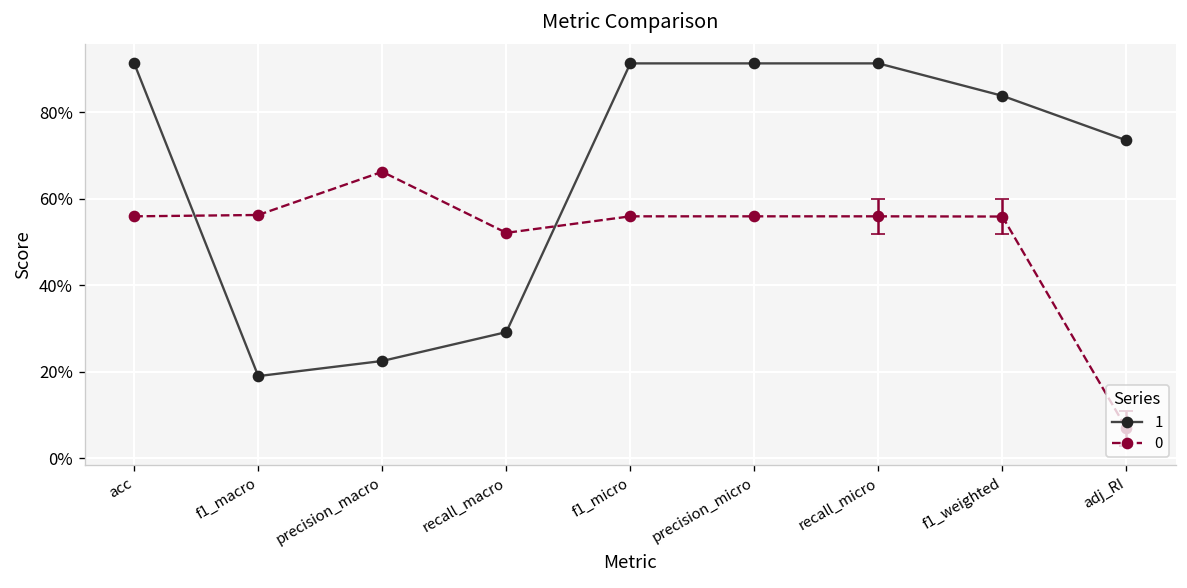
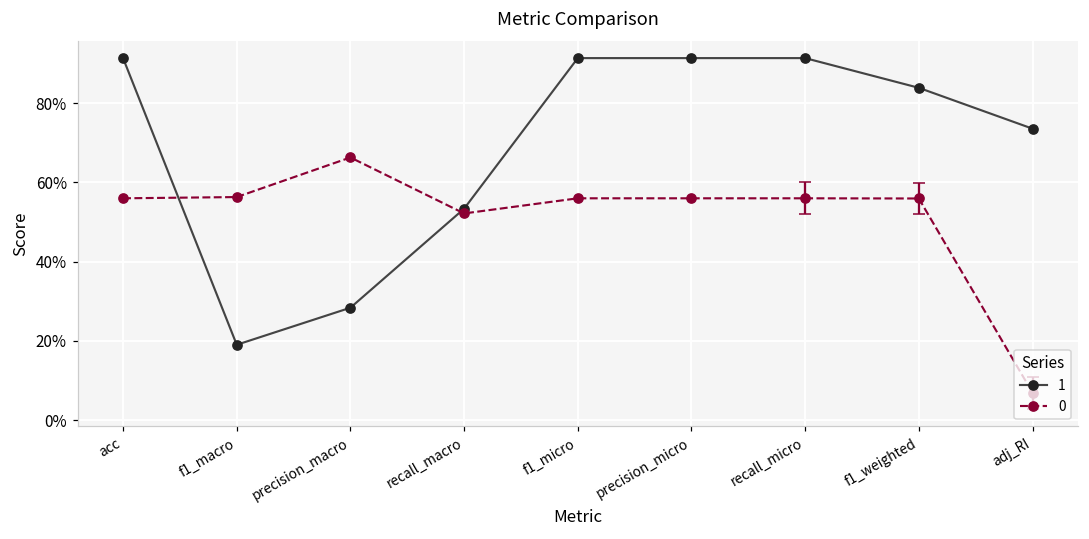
  {
    "1": {
      "acc": "91%",
      "f1_macro": "19%",
-     "precision_macro": "23%",
-     "recall_macro": "29%",
+     "precision_macro": "28%",
+     "recall_macro": "53%",
      "f1_micro": "91%",
      "precision_micro": "91%",
      "recall_micro": "91%",
      "f1_weighted": "84%",
      "adj_RI": "74%"
    }
  }
